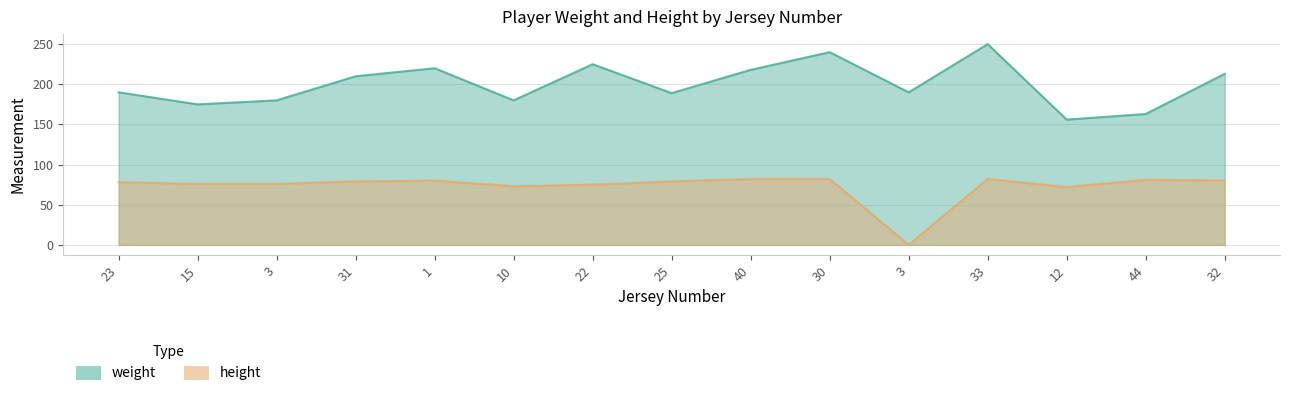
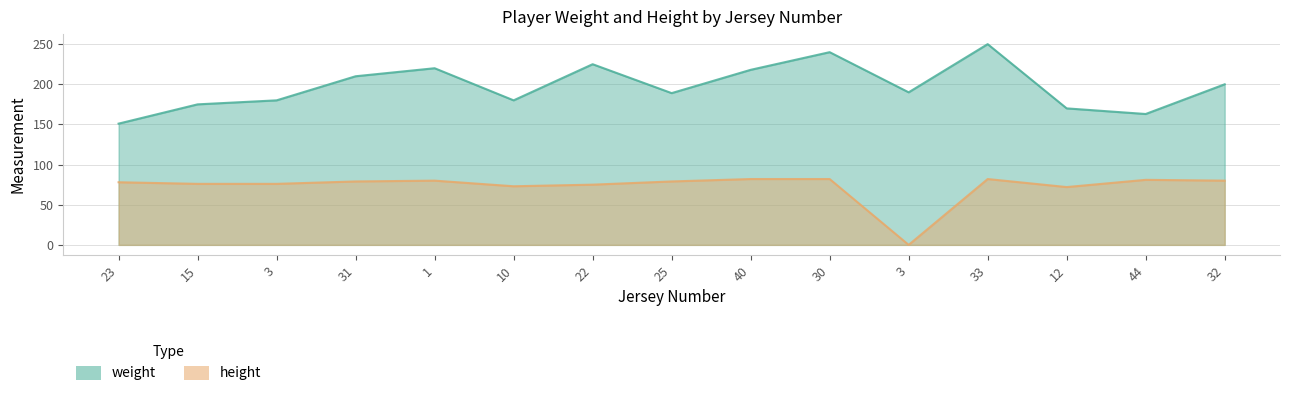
  {
    "weight": {
-     "23": 190,
+     "23": 150,
      "15": 180,
      "31": 210,
      "1": 220,
      "10": 180,
      "22": 230,
      "25": 190,
      "40": 220,
      "30": 240,
      "33": 250,
-     "12": 160,
+     "12": 170,
      "44": 160,
-     "32": 210
+     "32": 200
    },
    "height": {
      "23": 80,
      "15": 80,
      "31": 80,
      "1": 80,
      "10": 70,
      "22": 80,
      "25": 80,
      "40": 80,
      "30": 80,
      "33": 80,
      "12": 70,
      "44": 80,
      "32": 80
    }
  }
